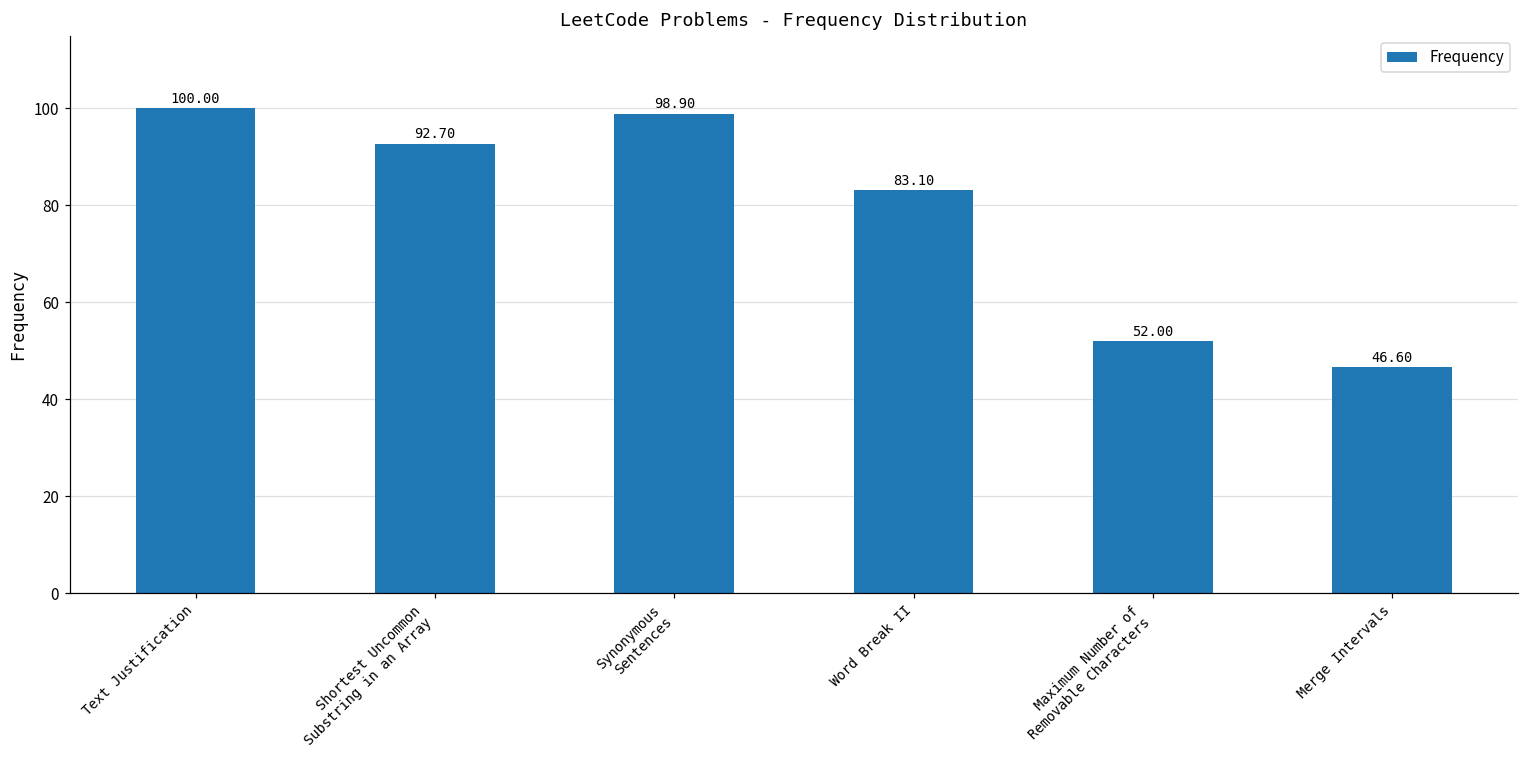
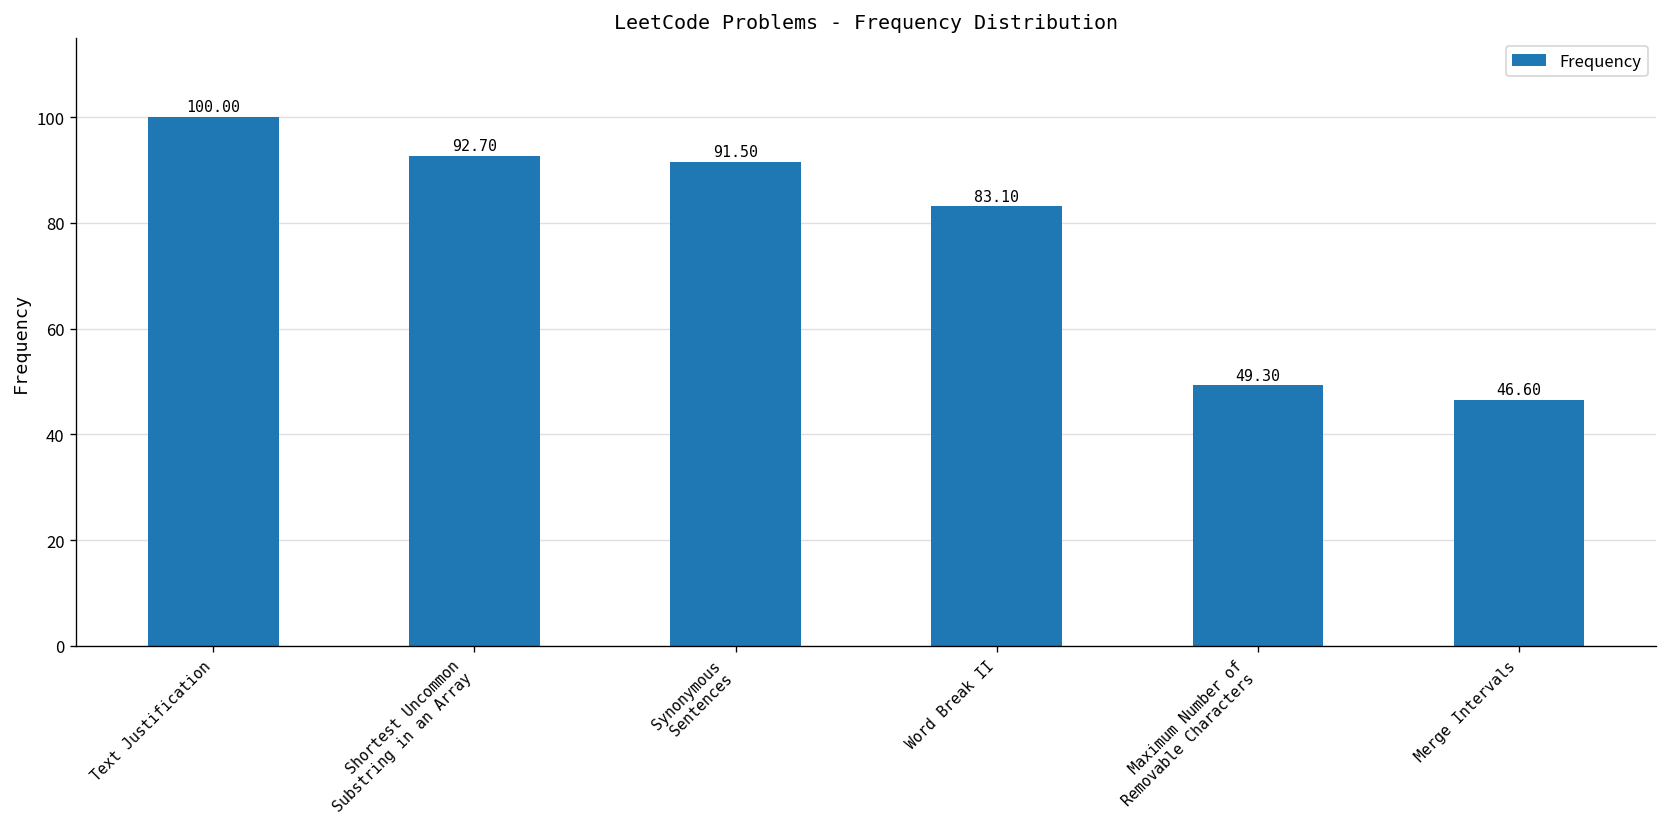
  {
    "Text Justification": 100.00,
    "Shortest Uncommon Substring in an Array": 92.70,
-   "Synonymous Sentences": 98.90,
+   "Synonymous Sentences": 91.50,
    "Word Break II": 83.10,
-   "Maximum Number of Removable Characters": 52.00,
+   "Maximum Number of Removable Characters": 49.30,
    "Merge Intervals": 46.60
  }
